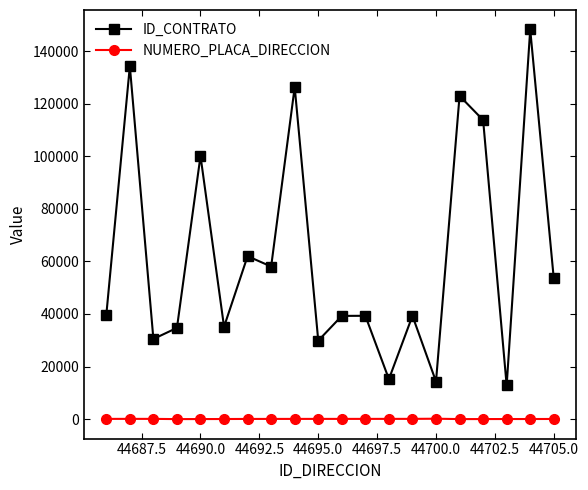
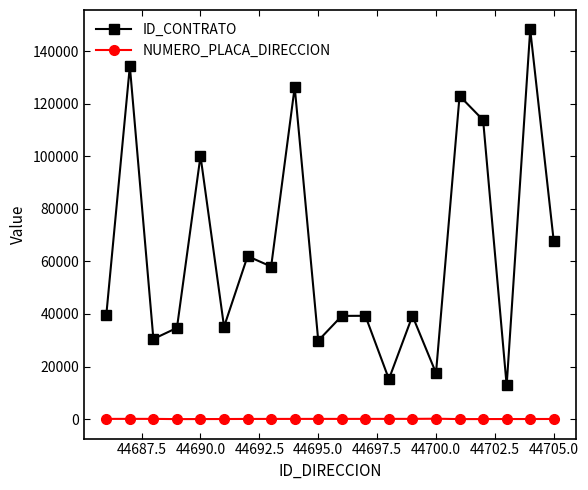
  {
    "ID_CONTRATO": {
      "44690.0": 100000,
      "44695.0": 30000,
-     "44700.0": 14000,
-     "44705.0": 54000
+     "44700.0": 18000,
+     "44705.0": 68000
    },
    "NUMERO_PLACA_DIRECCION": {
      "44690.0": 0,
      "44695.0": 0,
      "44700.0": 0,
      "44705.0": 0
    }
  }
